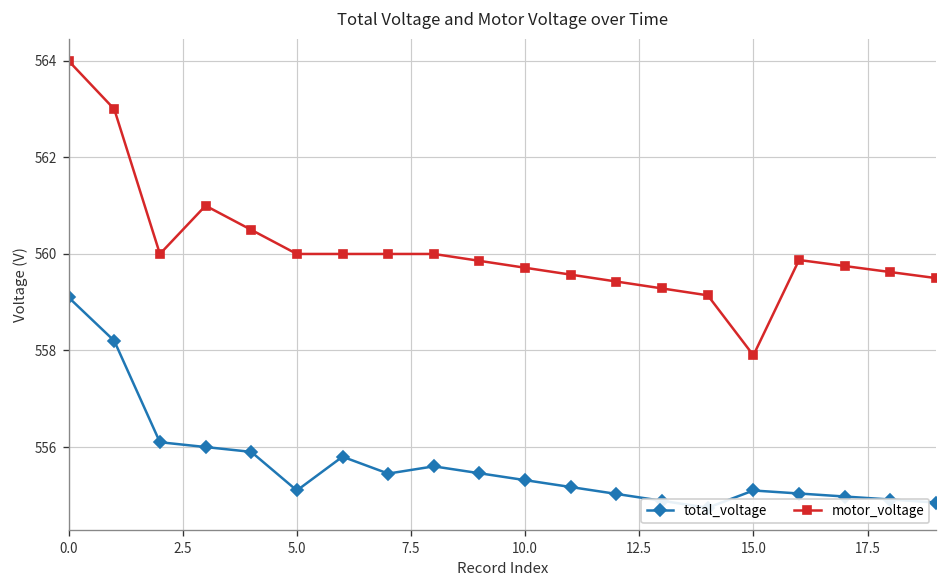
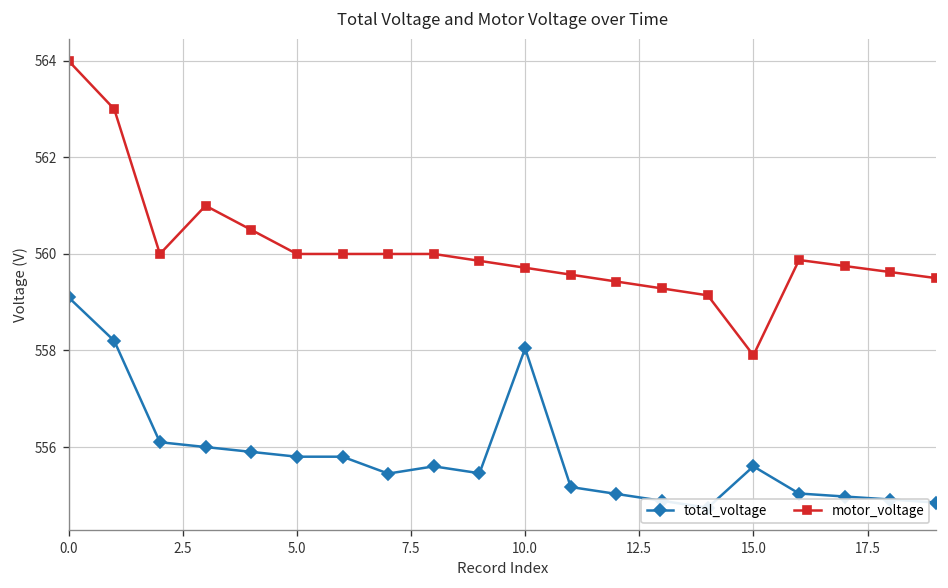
  {
    "total_voltage": {
      "0.0": 559.1,
-     "5.0": 555.1,
-     "10.0": 555.3,
-     "15.0": 555.1
+     "5.0": 555.8,
+     "10.0": 558.0,
+     "15.0": 555.6
    },
    "motor_voltage": {
      "0.0": 564.0,
      "5.0": 560.0,
      "10.0": 559.7,
      "15.0": 557.9
    }
  }
